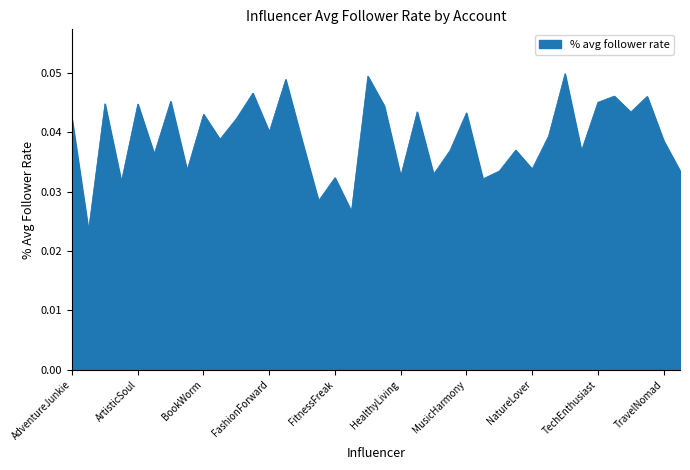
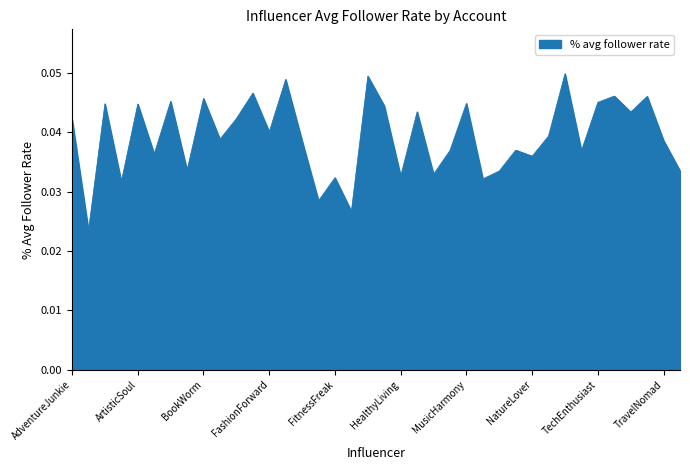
  {
    "AdventureJunkie": 0.042,
    "ArtisticSoul": 0.045,
-   "BookWorm": 0.043,
+   "BookWorm": 0.046,
    "FashionForward": 0.040,
    "FitnessFreak": 0.032,
    "HealthyLiving": 0.033,
-   "MusicHarmony": 0.043,
-   "NatureLover": 0.034,
+   "MusicHarmony": 0.045,
+   "NatureLover": 0.036,
    "TechEnthusiast": 0.045,
    "TravelNomad": 0.039
  }
